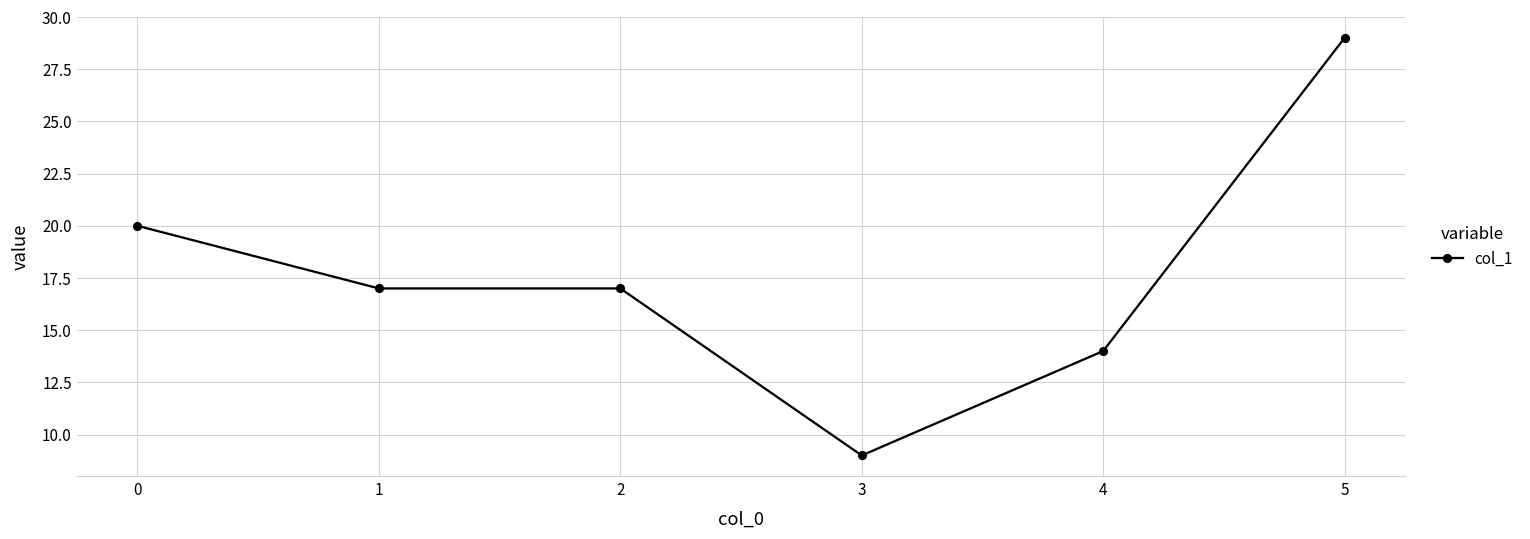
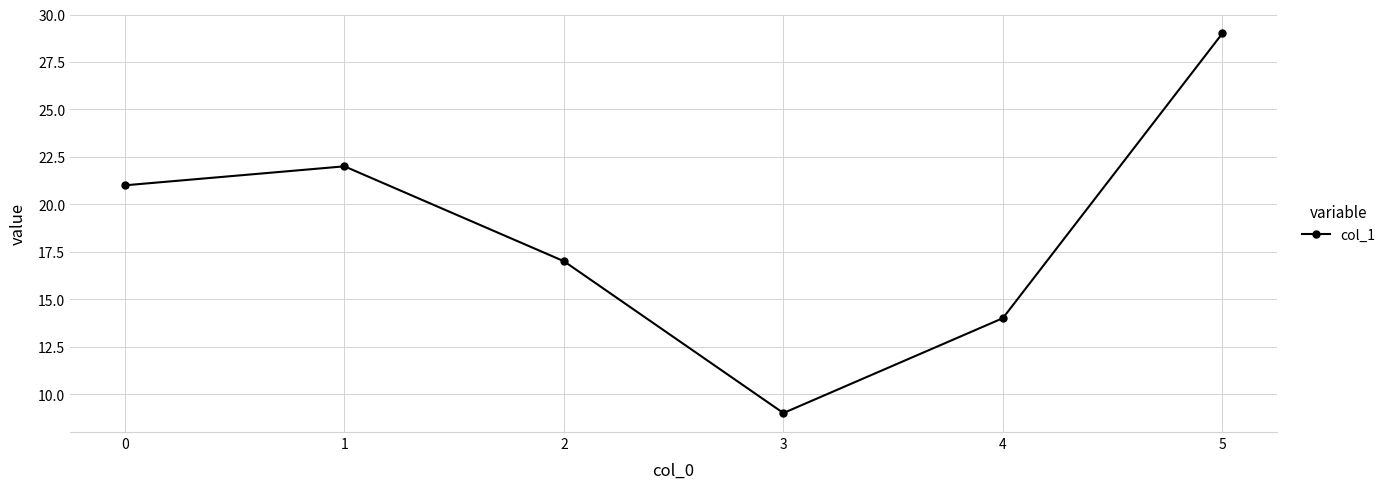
  {
-   "0": 20,
-   "1": 17,
+   "0": 21,
+   "1": 22,
    "2": 17,
    "3": 9,
    "4": 14,
    "5": 29
  }
